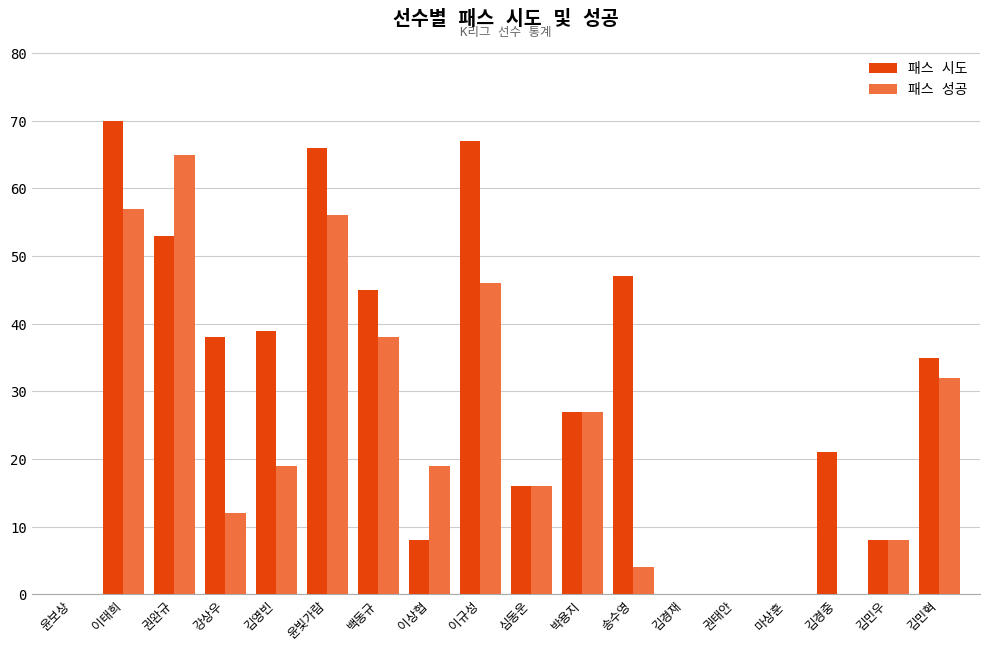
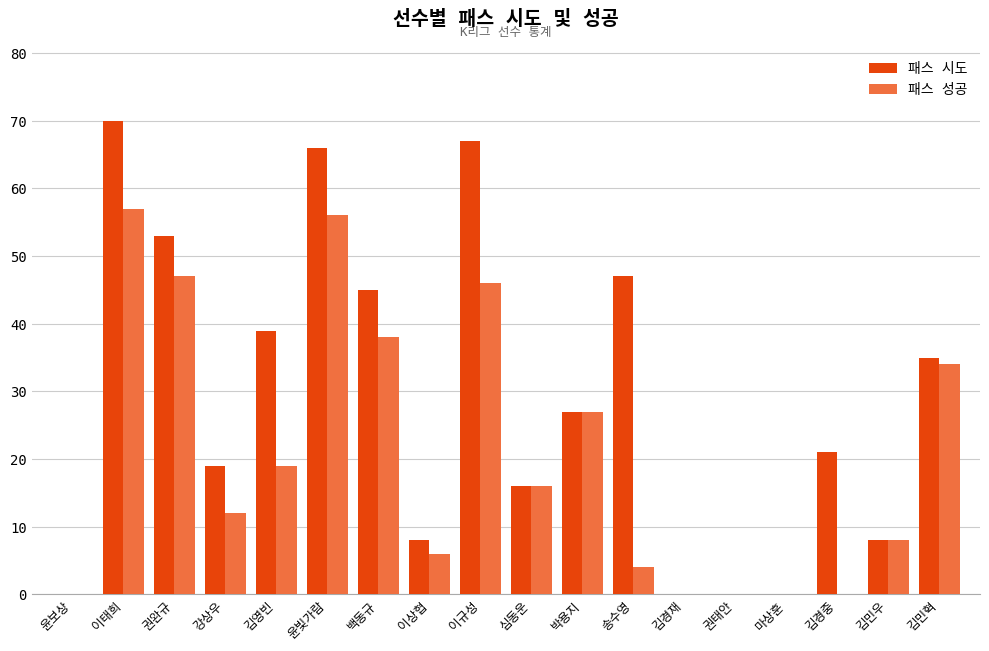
  {
    "패스 시도": {
      "윤보상": 0,
      "이태희": 70,
      "권완규": 53,
-     "강상우": 38,
+     "강상우": 19,
      "김영빈": 39,
      "윤빛가람": 66,
      "백동규": 45,
      "이상협": 8,
      "이규성": 67,
      "심동운": 16,
      "박용지": 27,
      "송수영": 47,
      "김경재": 0,
      "권태안": 0,
      "마상훈": 0,
      "김경중": 21,
      "김민우": 8,
      "김민혁": 35
    },
    "패스 성공": {
      "윤보상": 0,
      "이태희": 57,
-     "권완규": 65,
+     "권완규": 47,
      "강상우": 12,
      "김영빈": 19,
      "윤빛가람": 56,
      "백동규": 38,
-     "이상협": 19,
+     "이상협": 6,
      "이규성": 46,
      "심동운": 16,
      "박용지": 27,
      "송수영": 4,
      "김경재": 0,
      "권태안": 0,
      "마상훈": 0,
      "김경중": 0,
      "김민우": 8,
-     "김민혁": 32
+     "김민혁": 34
    }
  }
